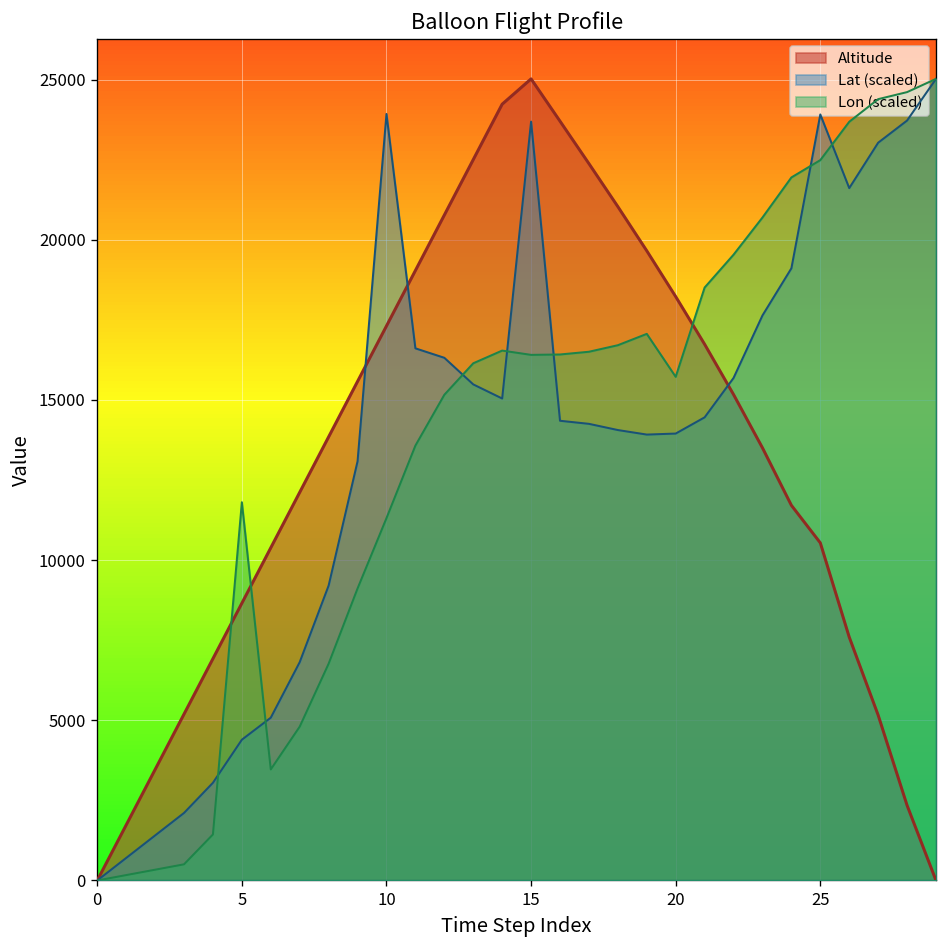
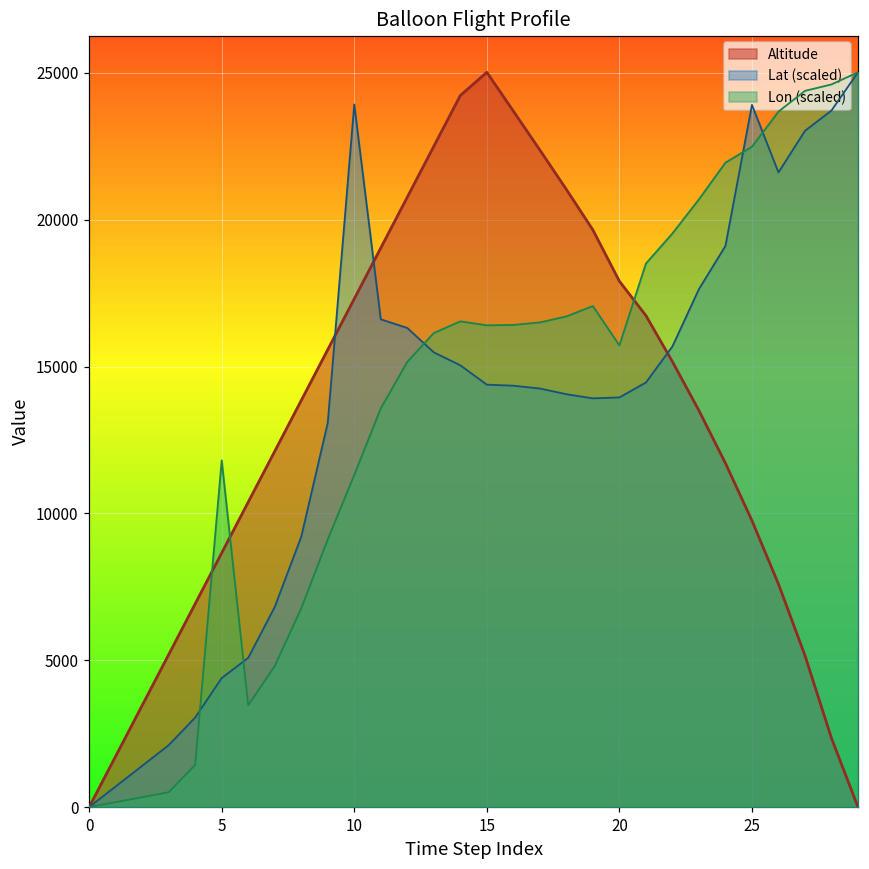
  {
    "Altitude": {
      "5": 8700,
      "10": 17300,
      "15": 25000,
-     "20": 18200,
-     "25": 10500
+     "20": 17900,
+     "25": 9800
    },
    "Lat (scaled)": {
      "5": 4400,
      "10": 23900,
-     "15": 23700,
+     "15": 14400,
      "20": 14000
    },
    "Lon (scaled)": {
      "5": 11800,
      "10": 11300,
      "15": 16400,
      "20": 15700,
      "25": 22500
    }
  }
